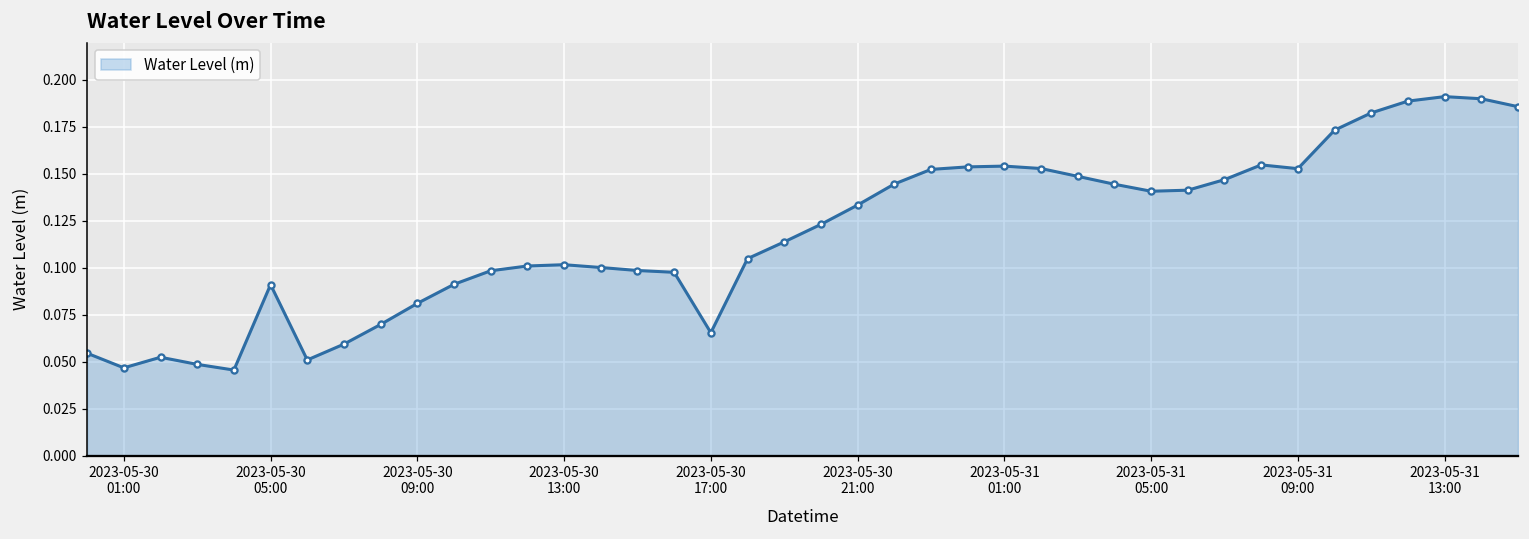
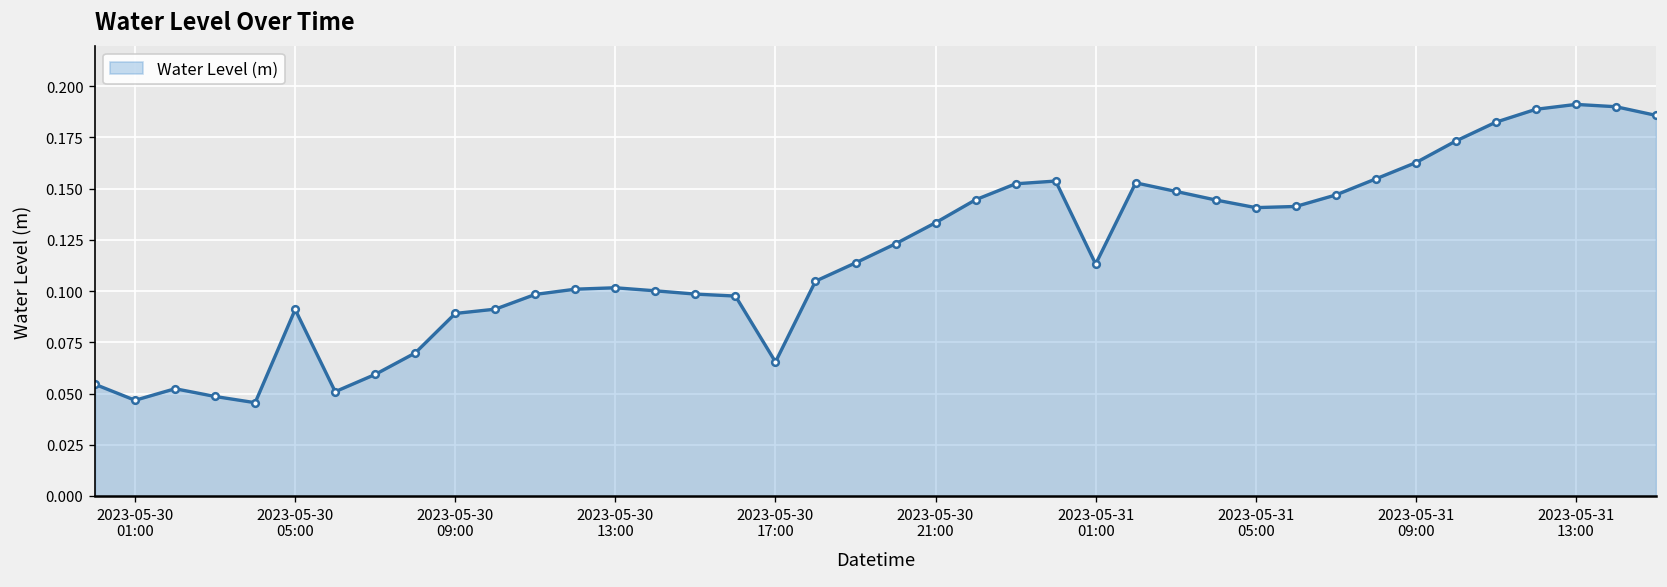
  {
    "2023-05-30 01:00": 0.047,
    "2023-05-30 05:00": 0.091,
-   "2023-05-30 09:00": 0.081,
+   "2023-05-30 09:00": 0.089,
    "2023-05-30 13:00": 0.102,
    "2023-05-30 17:00": 0.065,
    "2023-05-30 21:00": 0.133,
-   "2023-05-31 01:00": 0.154,
+   "2023-05-31 01:00": 0.113,
    "2023-05-31 05:00": 0.141,
-   "2023-05-31 09:00": 0.153,
+   "2023-05-31 09:00": 0.163,
    "2023-05-31 13:00": 0.191
  }
